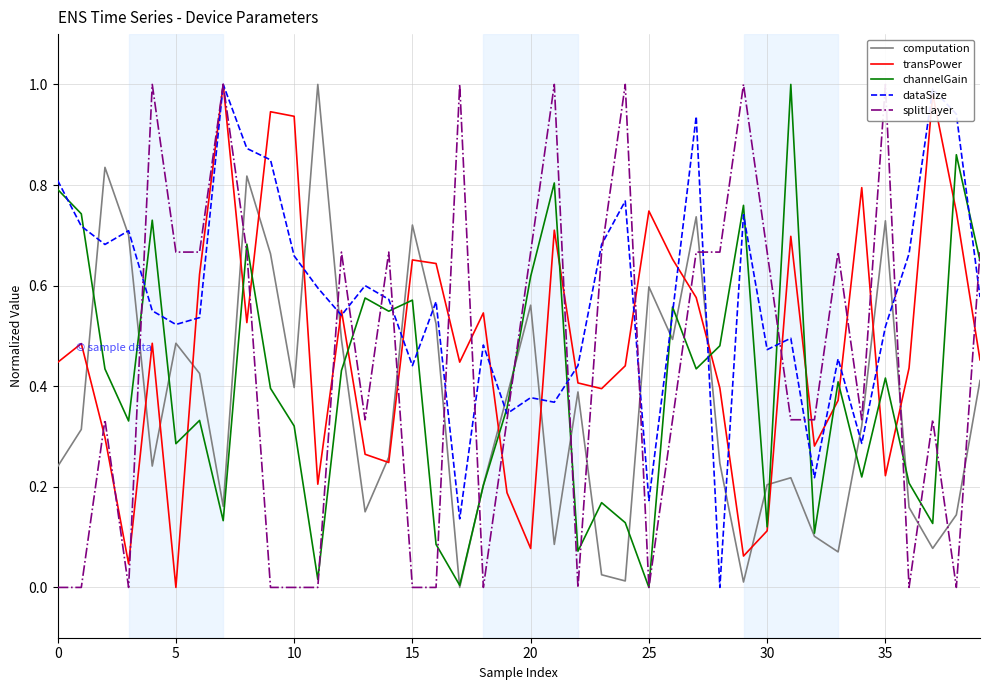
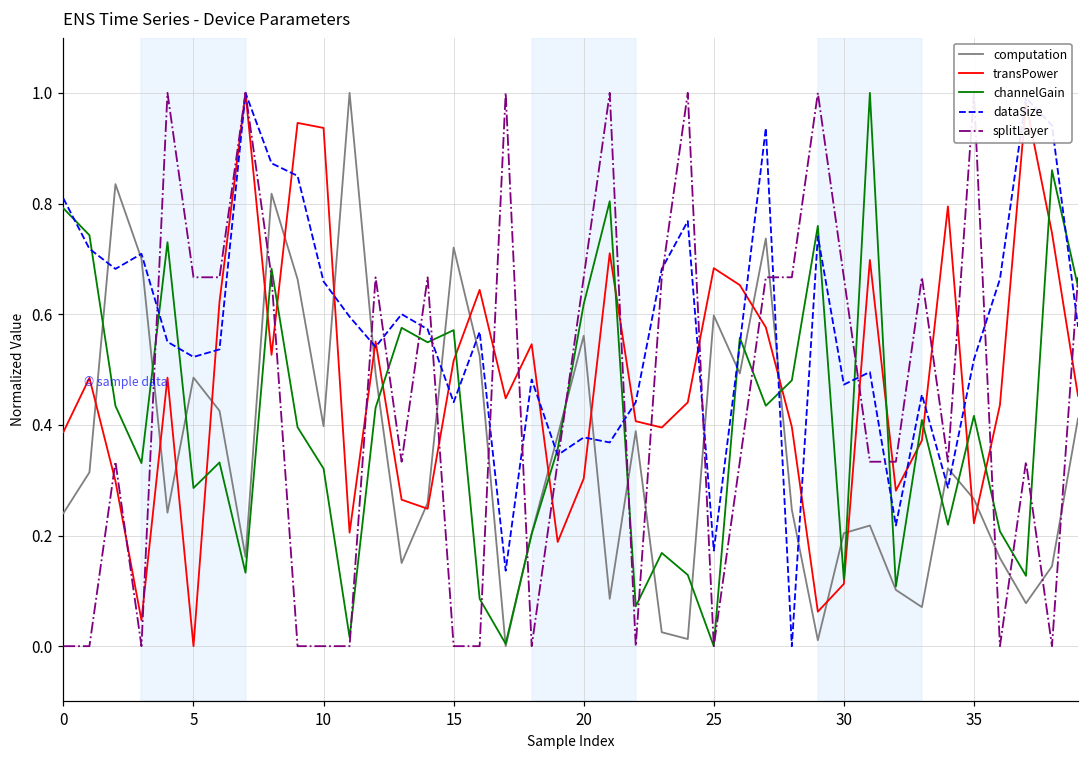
  {
    "computation": {
      "0": 0.24,
      "5": 0.49,
      "10": 0.40,
      "15": 0.72,
      "20": 0.56,
      "25": 0.60,
      "30": 0.20,
-     "35": 0.73
+     "35": 0.27
    },
    "transPower": {
-     "0": 0.45,
+     "0": 0.39,
      "5": 0.00,
      "10": 0.94,
-     "15": 0.65,
-     "20": 0.08,
-     "25": 0.75,
+     "15": 0.52,
+     "20": 0.30,
+     "25": 0.68,
      "30": 0.11,
      "35": 0.22
    },
    "channelGain": {
      "0": 0.79,
      "5": 0.29,
      "10": 0.32,
      "15": 0.57,
      "20": 0.62,
      "30": 0.12,
      "35": 0.42
    },
    "dataSize": {
      "0": 0.81,
      "5": 0.52,
      "10": 0.66,
      "15": 0.44,
      "20": 0.38,
      "25": 0.17,
      "30": 0.47,
      "35": 0.52
    },
    "splitLayer": {
      "0": 0.00,
      "5": 0.67,
      "10": 0.00,
      "15": 0.00,
      "20": 0.67,
      "30": 0.67
    }
  }
